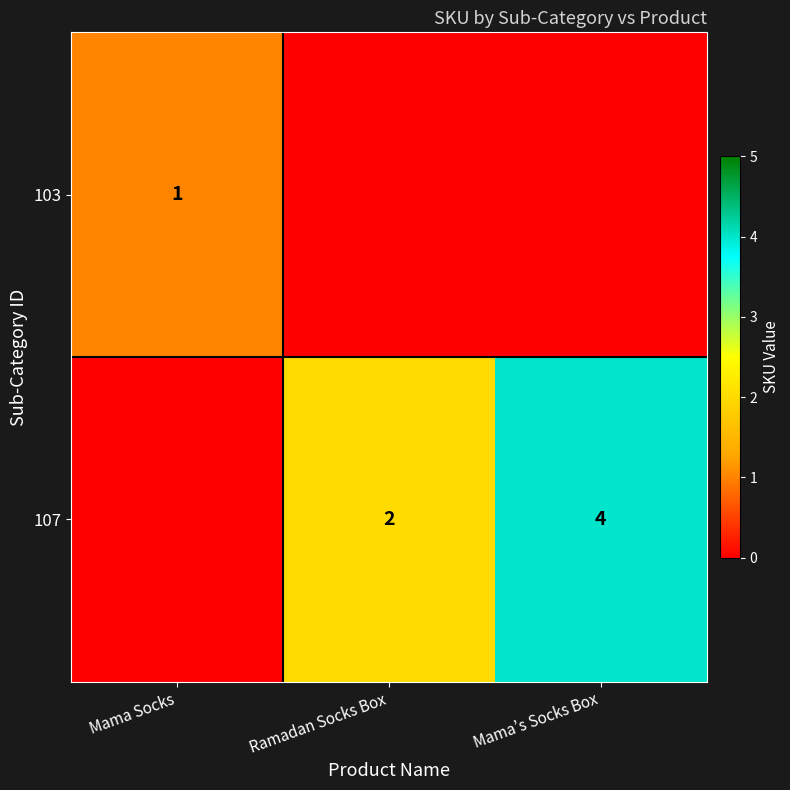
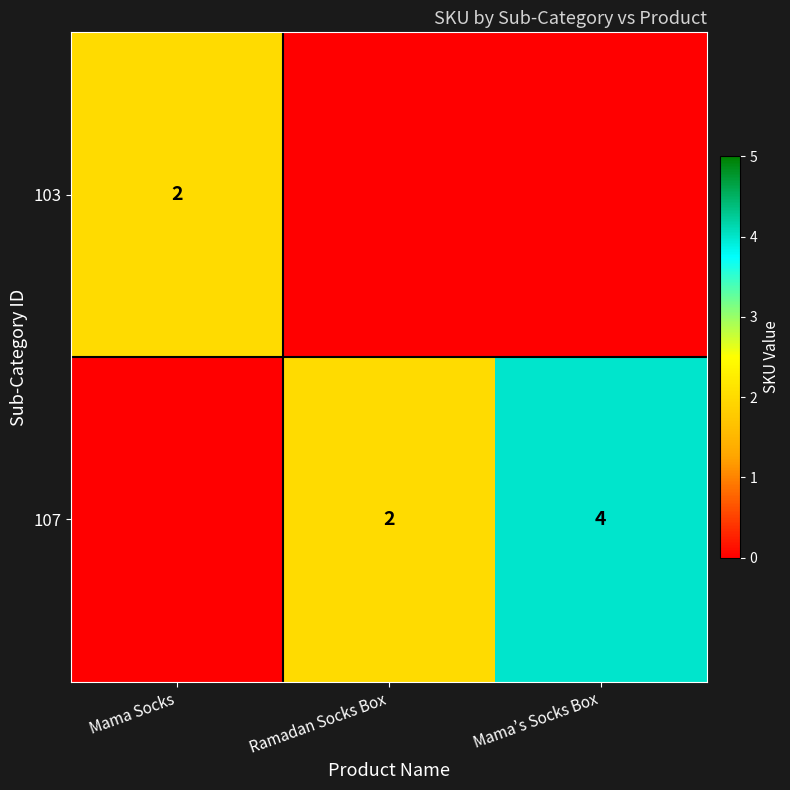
  {
    "103": {
-     "Mama Socks": 1
+     "Mama Socks": 2
    },
    "107": {
      "Ramadan Socks Box": 2,
      "Mama’s Socks Box": 4
    }
  }
